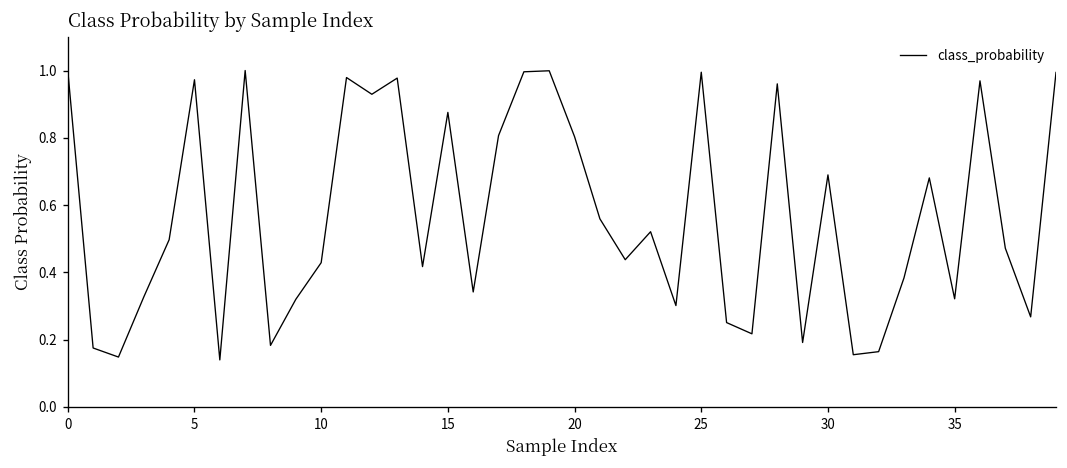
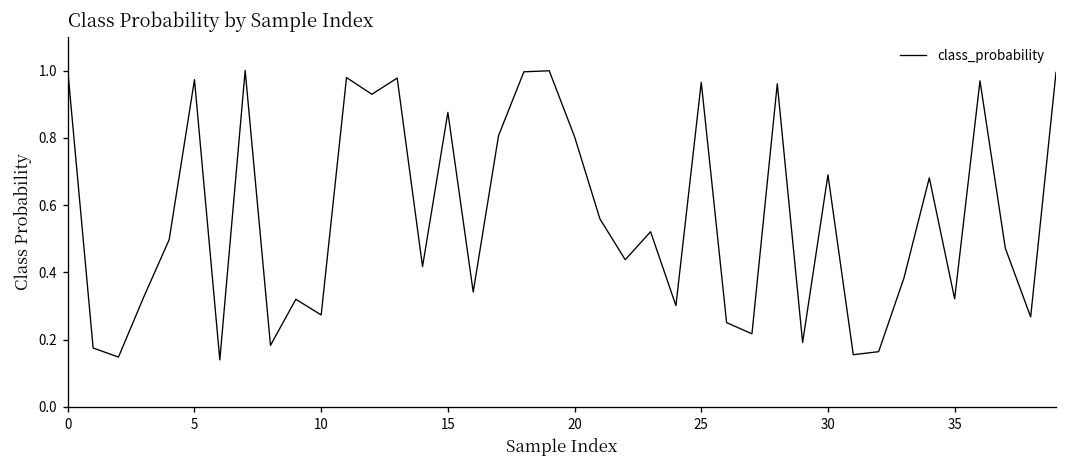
  {
    "0": 1.00,
    "5": 0.97,
-   "10": 0.43,
+   "10": 0.27,
    "15": 0.88,
    "20": 0.80,
-   "25": 0.99,
+   "25": 0.97,
    "30": 0.69,
    "35": 0.32
  }
